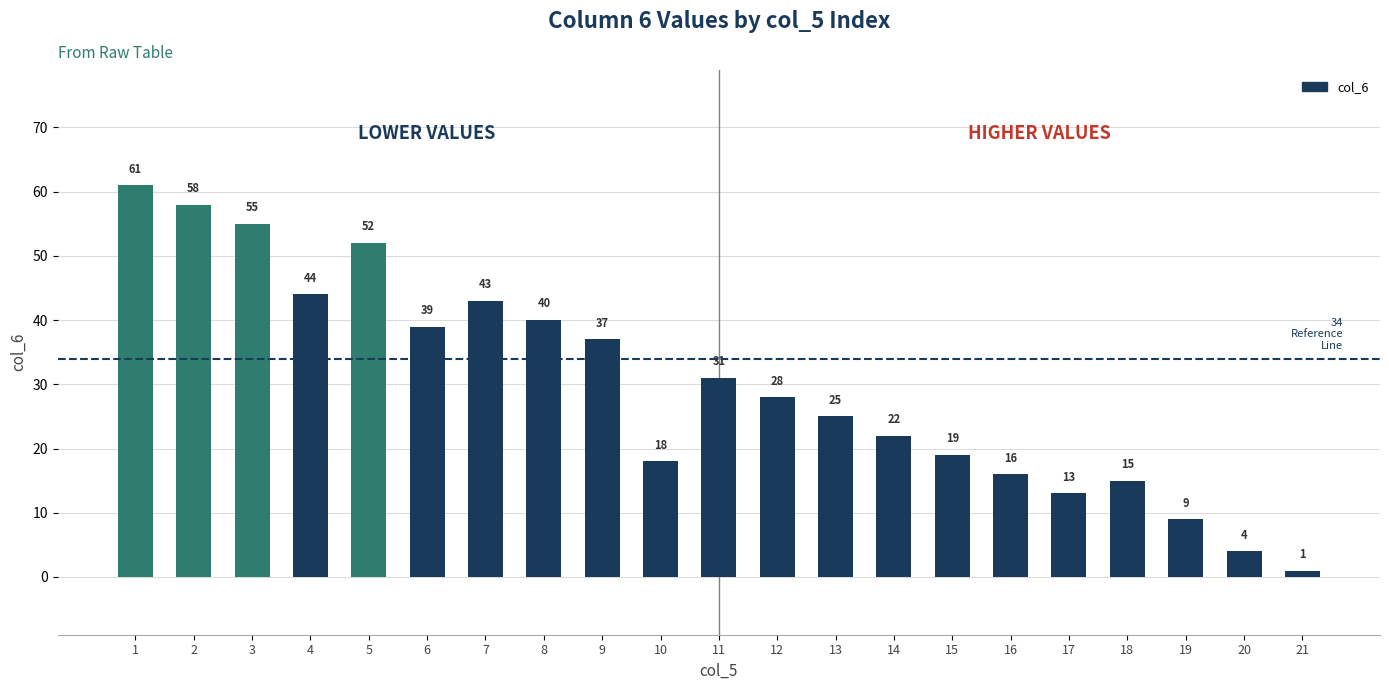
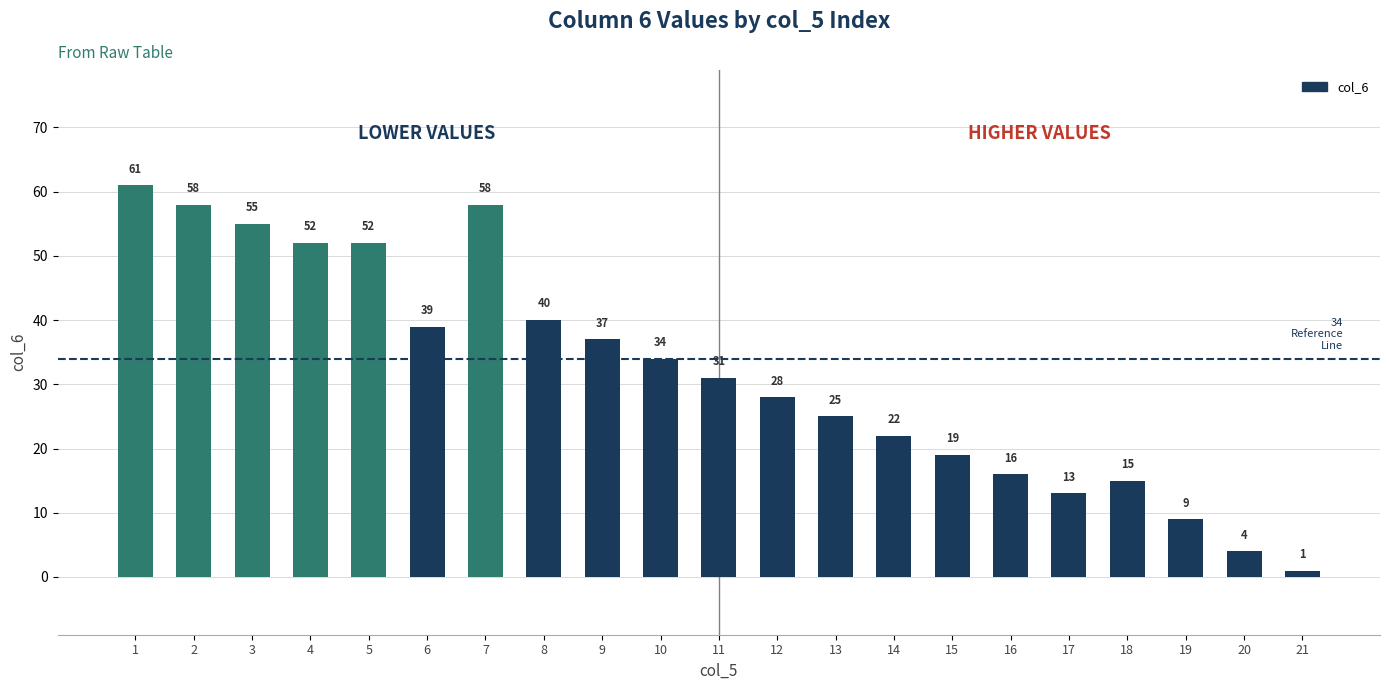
  {
    "1": 61,
    "2": 58,
    "3": 55,
-   "4": 44,
+   "4": 52,
    "5": 52,
    "6": 39,
-   "7": 43,
+   "7": 58,
    "8": 40,
    "9": 37,
-   "10": 18,
+   "10": 34,
    "11": 31,
    "12": 28,
    "13": 25,
    "14": 22,
    "15": 19,
    "16": 16,
    "17": 13,
    "18": 15,
    "19": 9,
    "20": 4,
    "21": 1
  }
